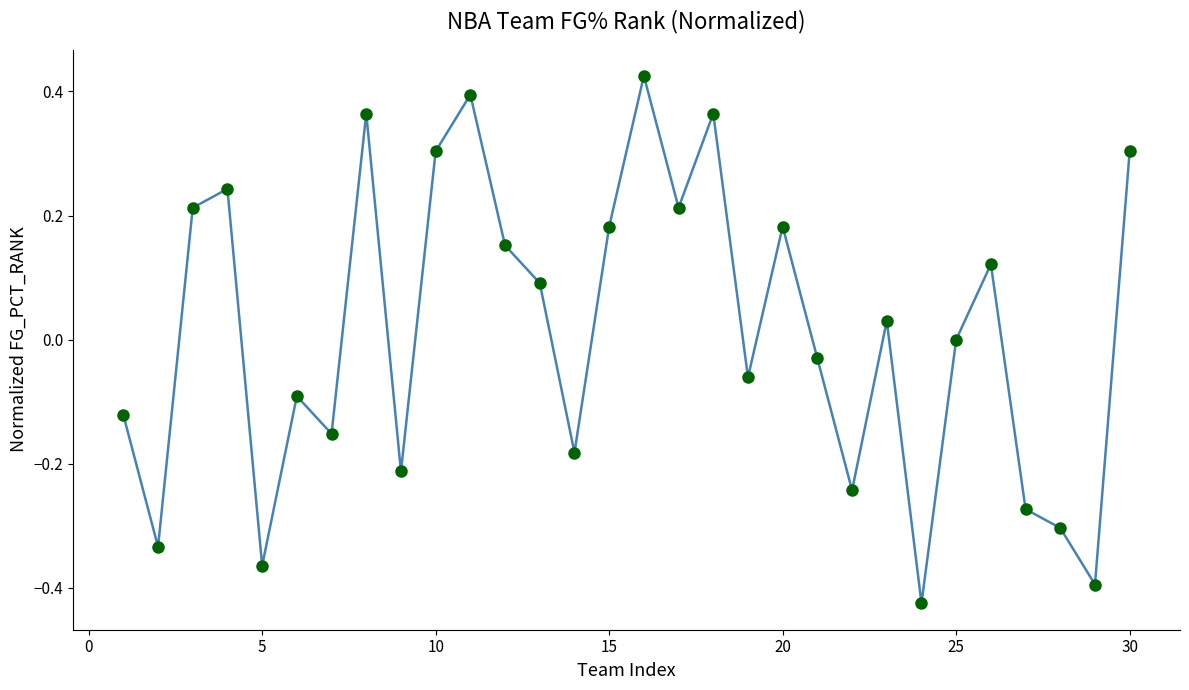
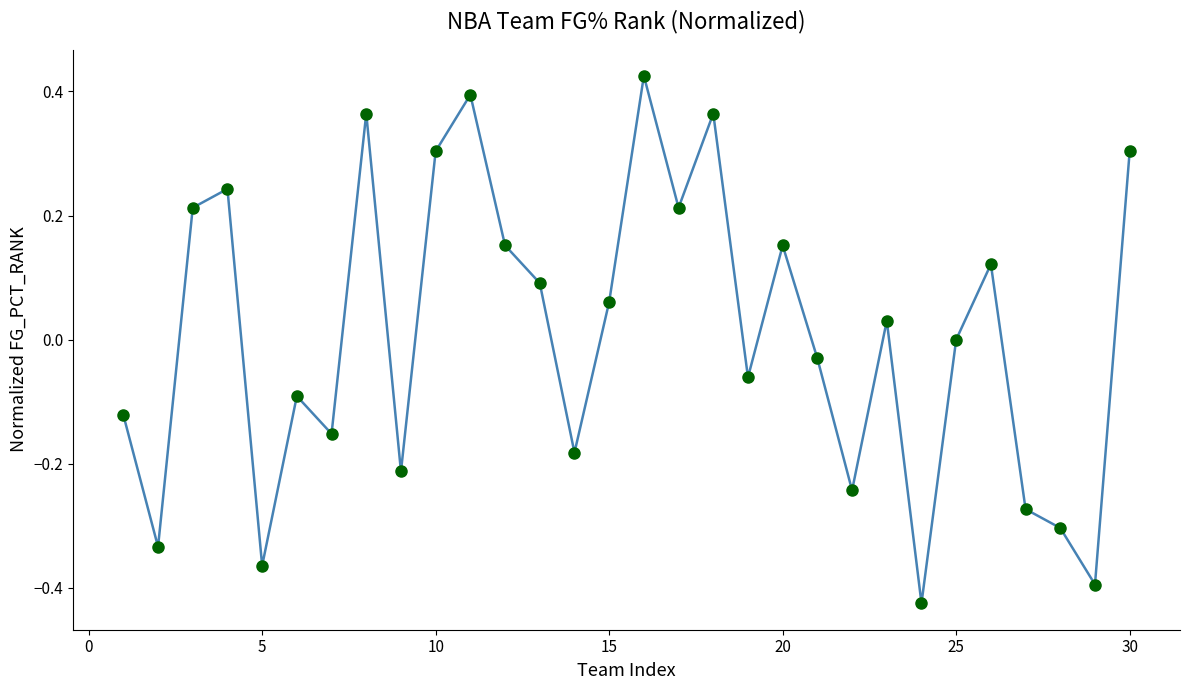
  {
    "5": -0.36,
    "10": 0.30,
-   "15": 0.18,
-   "20": 0.18,
+   "15": 0.06,
+   "20": 0.15,
    "25": 0.00,
    "30": 0.30
  }
